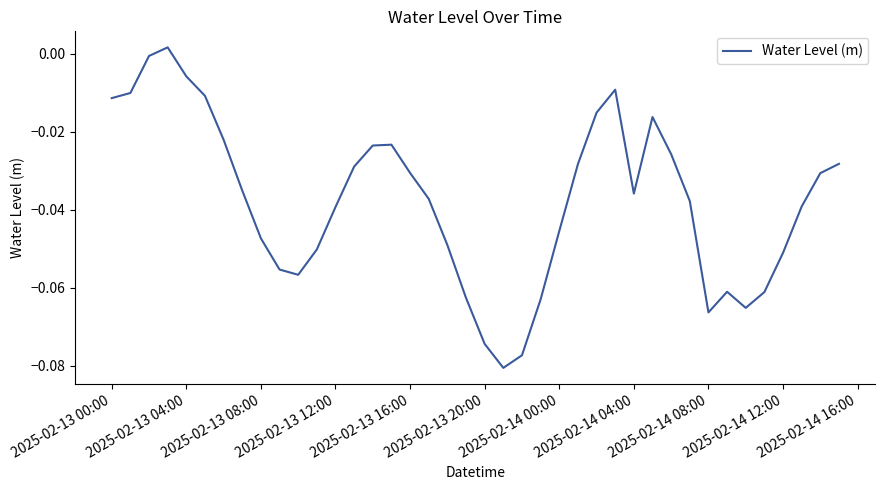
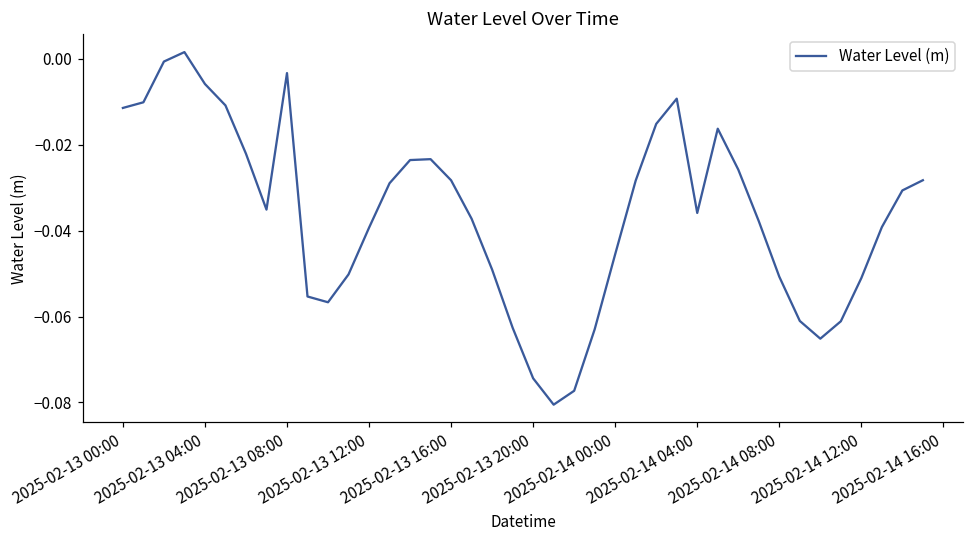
  {
    "2025-02-13 00:00": -0.011,
    "2025-02-13 04:00": -0.006,
-   "2025-02-13 08:00": -0.047,
+   "2025-02-13 08:00": -0.003,
    "2025-02-13 12:00": -0.039,
-   "2025-02-13 16:00": -0.031,
+   "2025-02-13 16:00": -0.028,
    "2025-02-13 20:00": -0.074,
    "2025-02-14 00:00": -0.045,
    "2025-02-14 04:00": -0.036,
-   "2025-02-14 08:00": -0.066,
+   "2025-02-14 08:00": -0.051,
    "2025-02-14 12:00": -0.051
  }
